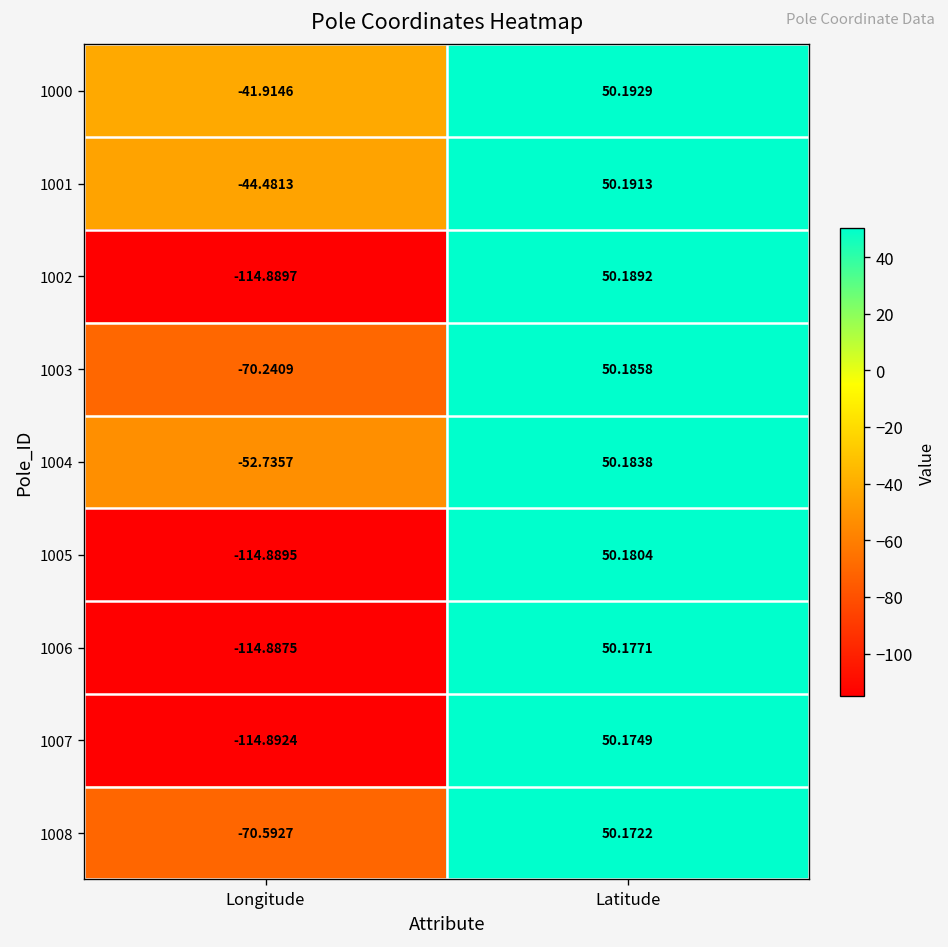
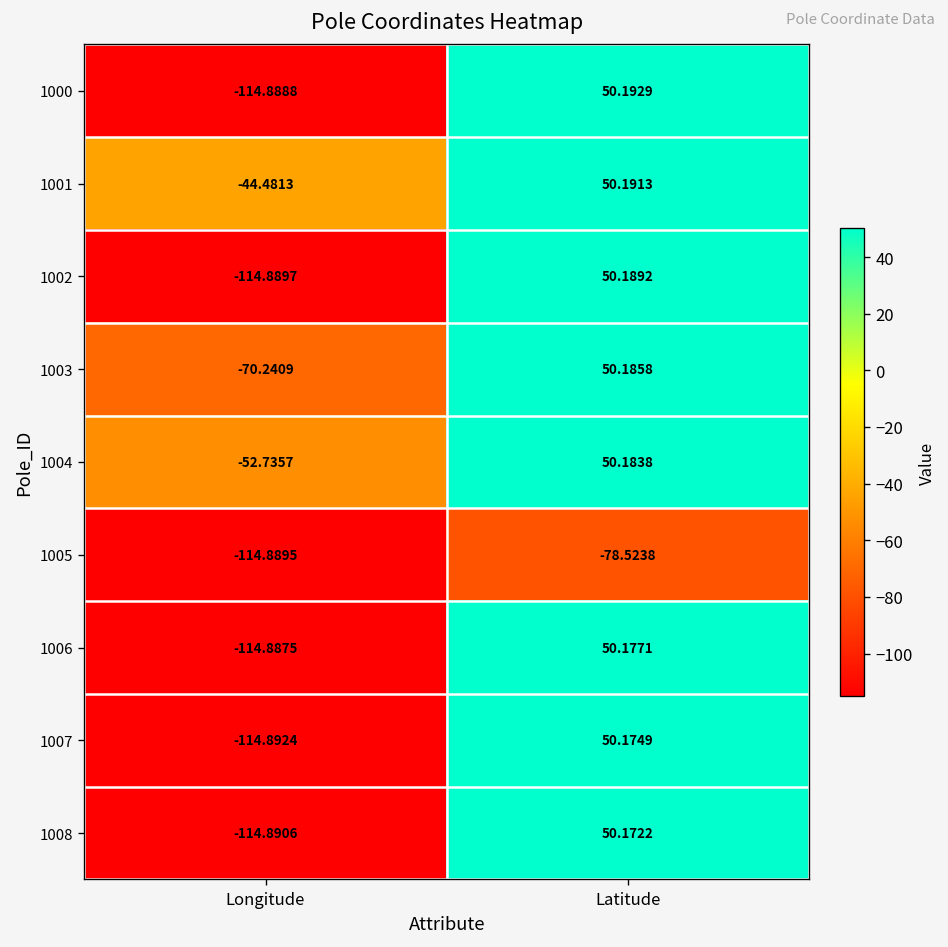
  {
    "1000": {
-     "Longitude": -41.9146,
+     "Longitude": -114.8888,
      "Latitude": 50.1929
    },
    "1001": {
      "Longitude": -44.4813,
      "Latitude": 50.1913
    },
    "1002": {
      "Longitude": -114.8897,
      "Latitude": 50.1892
    },
    "1003": {
      "Longitude": -70.2409,
      "Latitude": 50.1858
    },
    "1004": {
      "Longitude": -52.7357,
      "Latitude": 50.1838
    },
    "1005": {
      "Longitude": -114.8895,
-     "Latitude": 50.1804
+     "Latitude": -78.5238
    },
    "1006": {
      "Longitude": -114.8875,
      "Latitude": 50.1771
    },
    "1007": {
      "Longitude": -114.8924,
      "Latitude": 50.1749
    },
    "1008": {
-     "Longitude": -70.5927,
+     "Longitude": -114.8906,
      "Latitude": 50.1722
    }
  }
